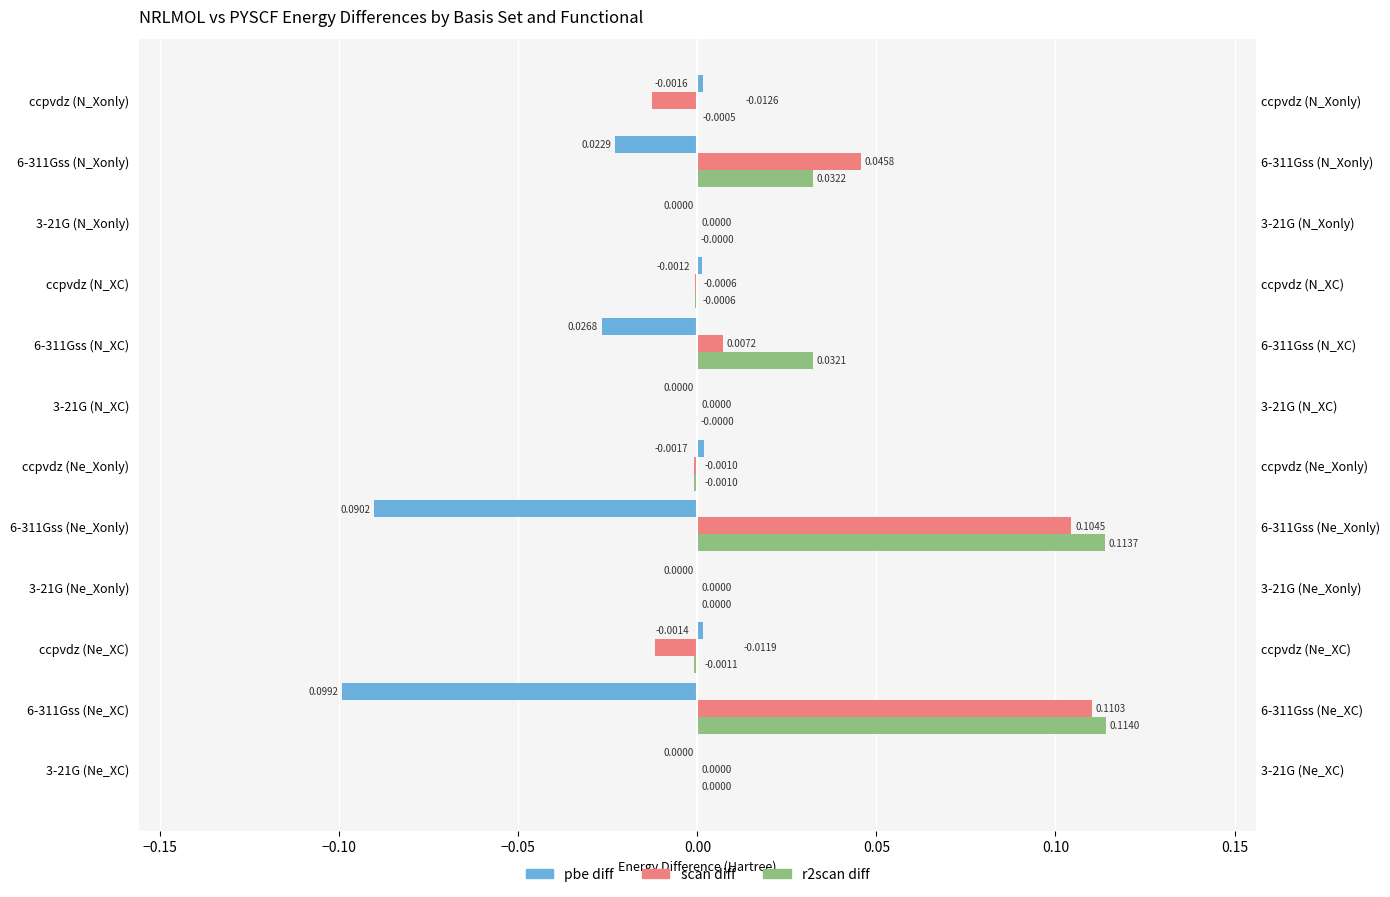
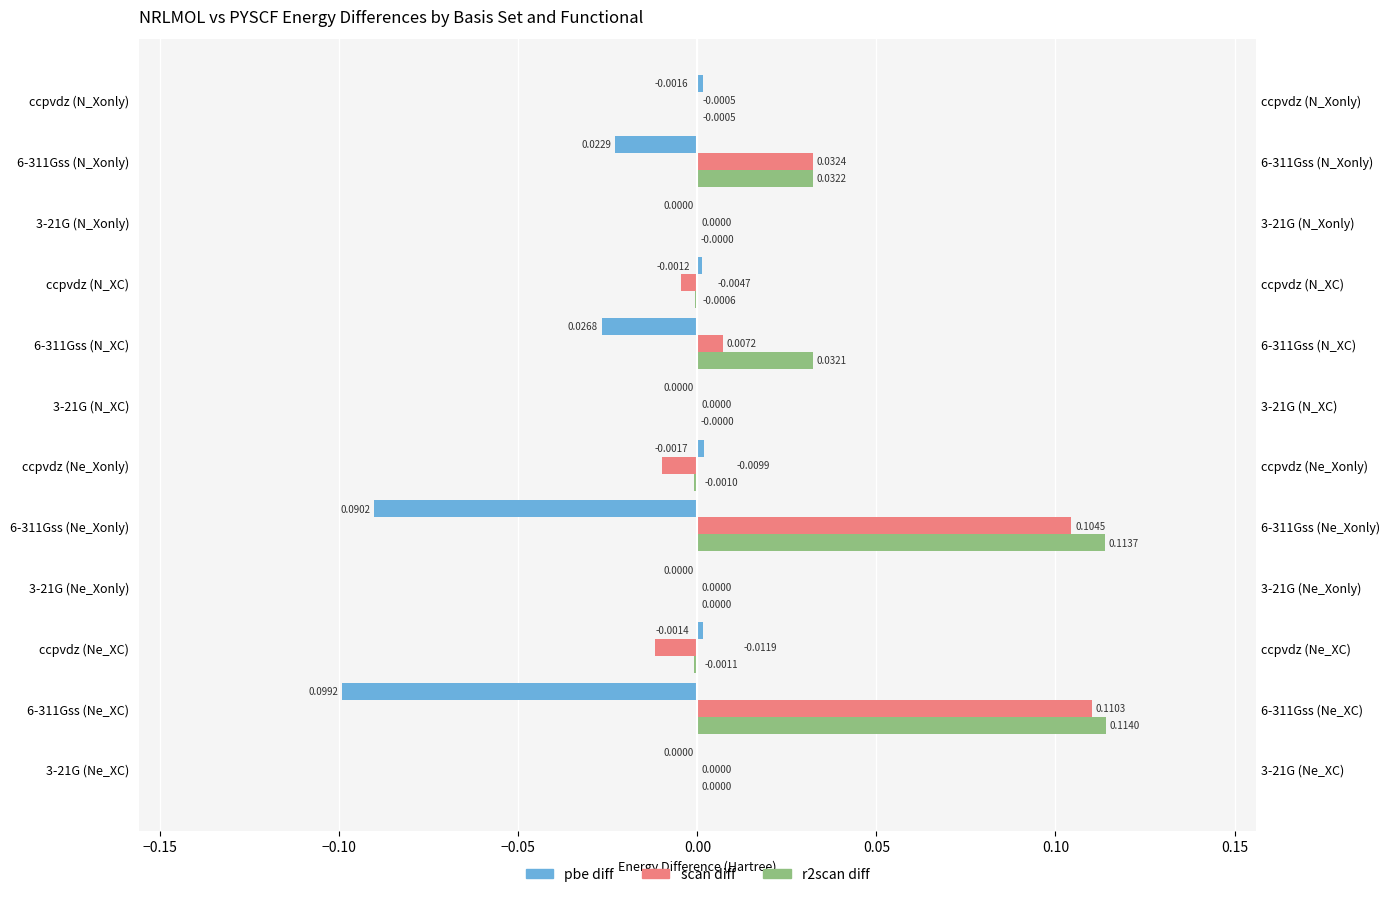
  {
    "scan diff": {
-     "ccpvdz (N_Xonly)": -0.0126,
-     "6-311Gss (N_Xonly)": 0.0458,
+     "ccpvdz (N_Xonly)": -0.0005,
+     "6-311Gss (N_Xonly)": 0.0324,
      "3-21G (N_Xonly)": 0.0000,
-     "ccpvdz (N_XC)": -0.0006,
+     "ccpvdz (N_XC)": -0.0047,
      "6-311Gss (N_XC)": 0.0072,
      "3-21G (N_XC)": 0.0000,
-     "ccpvdz (Ne_Xonly)": -0.0010,
+     "ccpvdz (Ne_Xonly)": -0.0099,
      "6-311Gss (Ne_Xonly)": 0.1045,
      "3-21G (Ne_Xonly)": 0.0000,
      "6-311Gss (Ne_XC)": 0.1103,
      "3-21G (Ne_XC)": 0.0000
    }
  }
